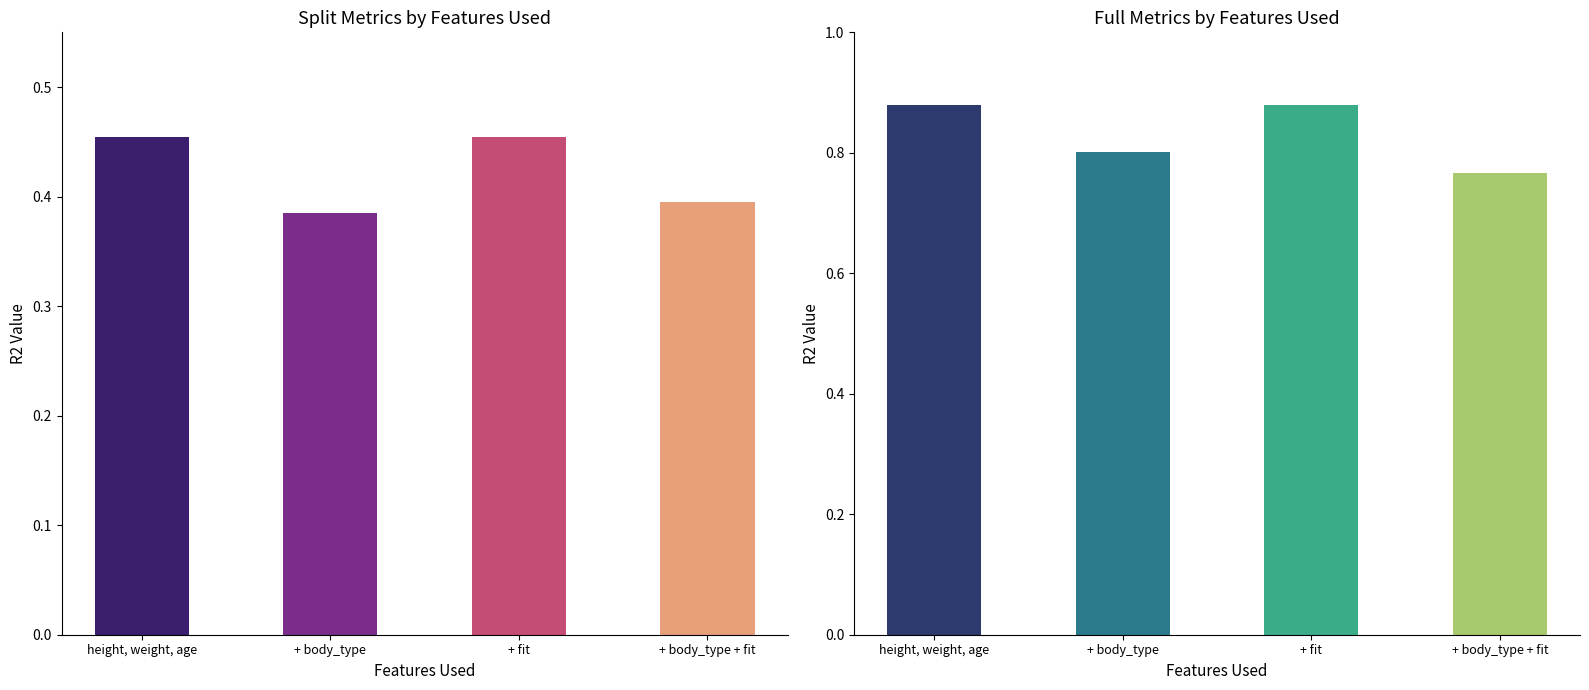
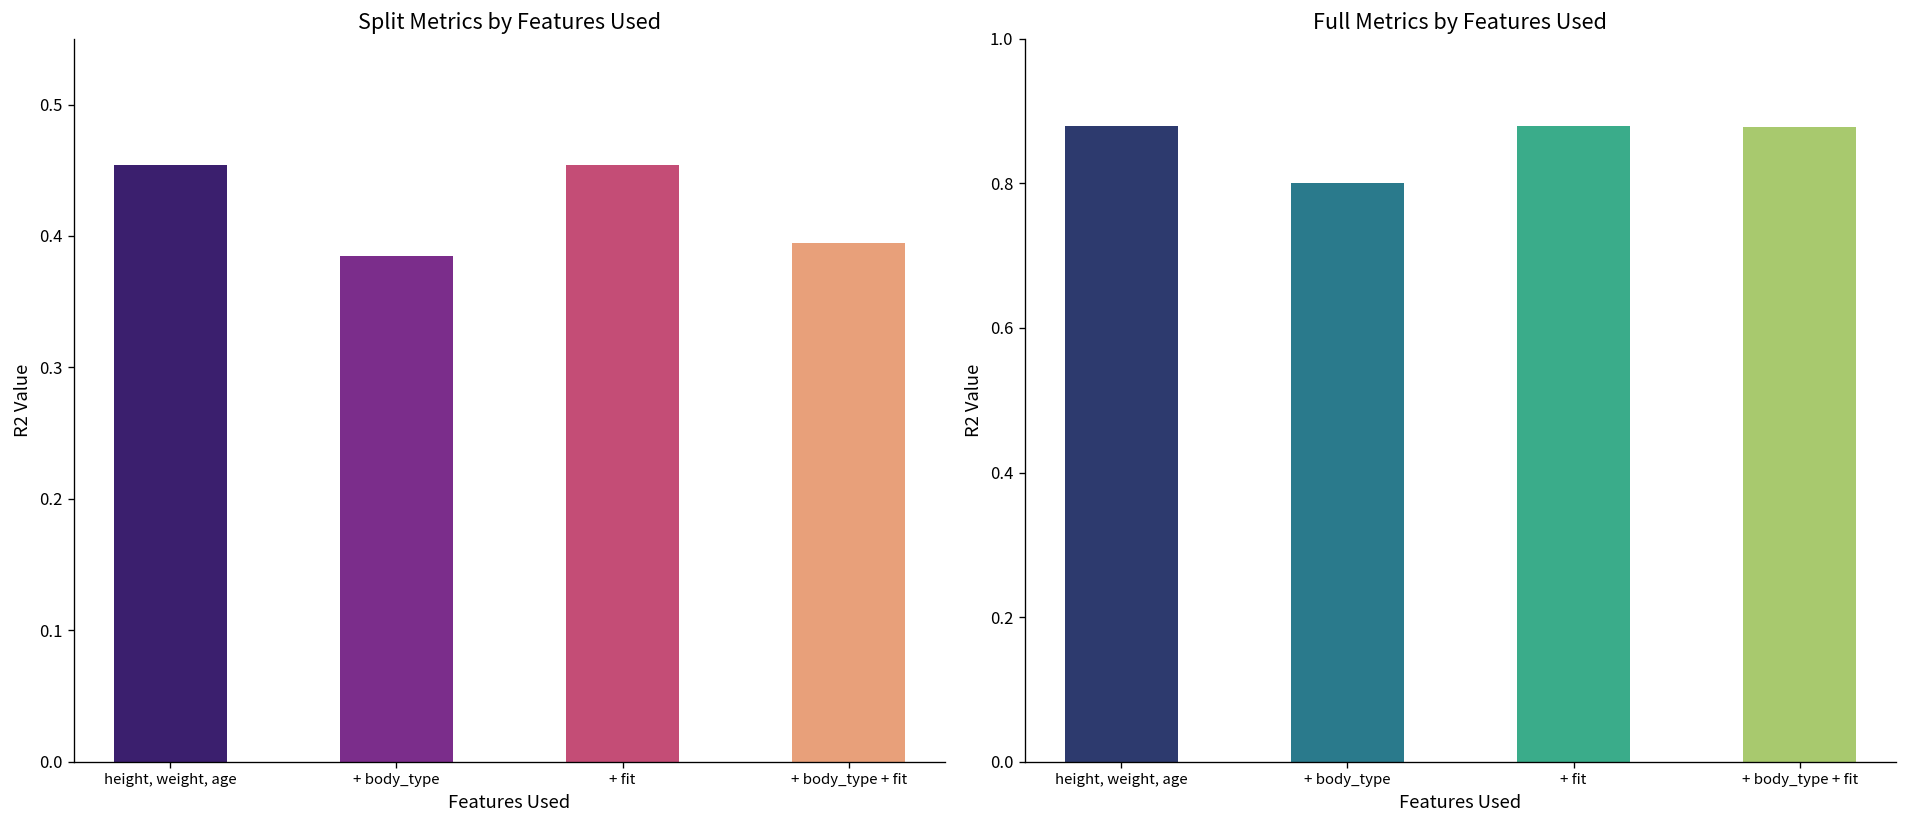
  {
    "Full Metrics by Features Used": {
      "height, weight, age": 0.88,
      "+ body_type": 0.80,
      "+ fit": 0.88,
-     "+ body_type + fit": 0.77
+     "+ body_type + fit": 0.88
    }
  }
